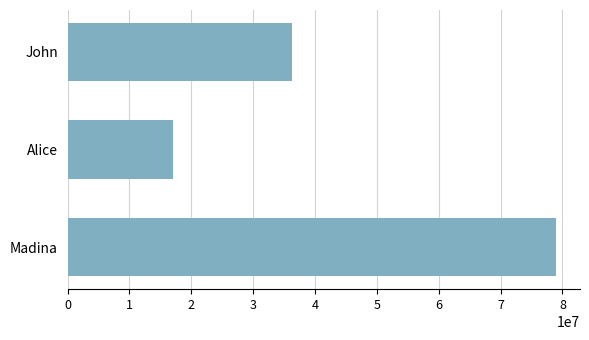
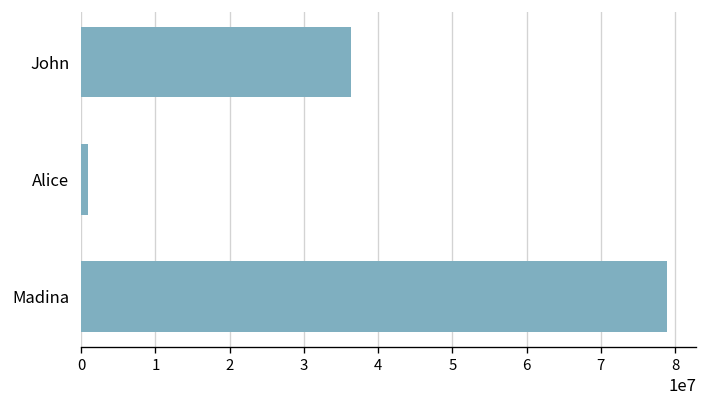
  {
    "John": 36000000,
-   "Alice": 17000000,
+   "Alice": 1000000,
    "Madina": 79000000
  }
